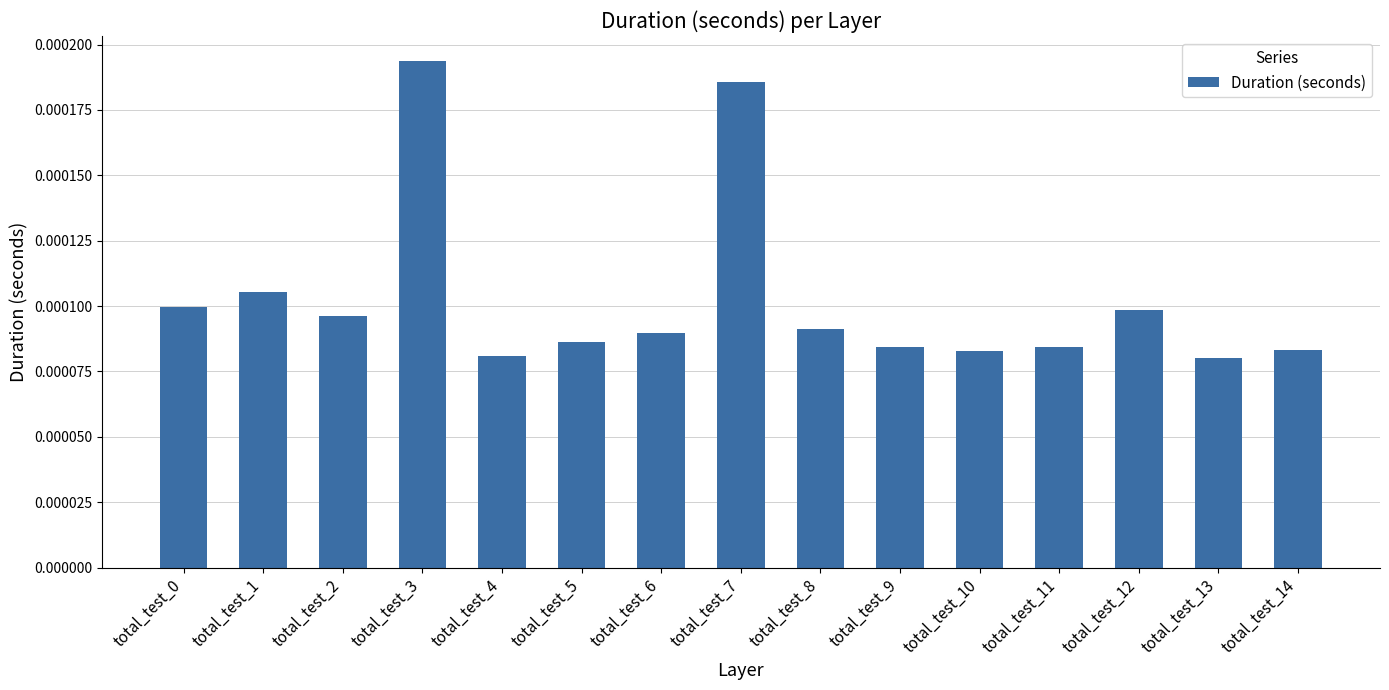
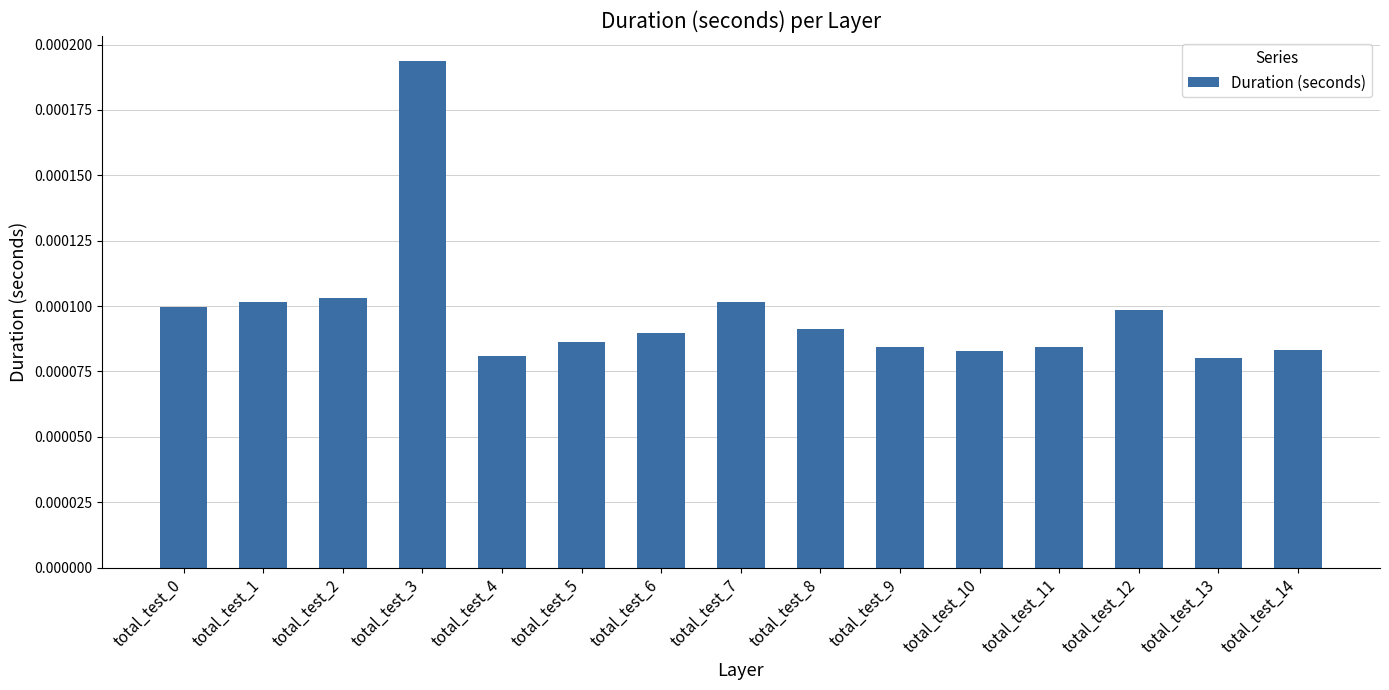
  {
    "total_test_0": 0.000100,
-   "total_test_1": 0.000105,
-   "total_test_2": 0.000096,
+   "total_test_1": 0.000102,
+   "total_test_2": 0.000103,
    "total_test_3": 0.000194,
    "total_test_4": 0.000081,
    "total_test_5": 0.000086,
    "total_test_6": 0.000090,
-   "total_test_7": 0.000186,
+   "total_test_7": 0.000102,
    "total_test_8": 0.000091,
    "total_test_9": 0.000084,
    "total_test_10": 0.000083,
    "total_test_11": 0.000084,
    "total_test_12": 0.000098,
    "total_test_13": 0.000080,
    "total_test_14": 0.000083
  }
